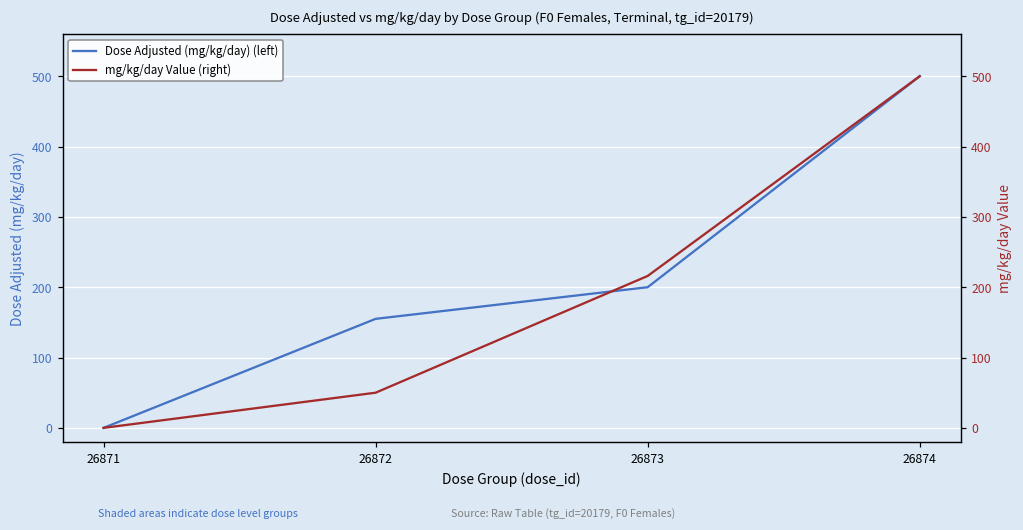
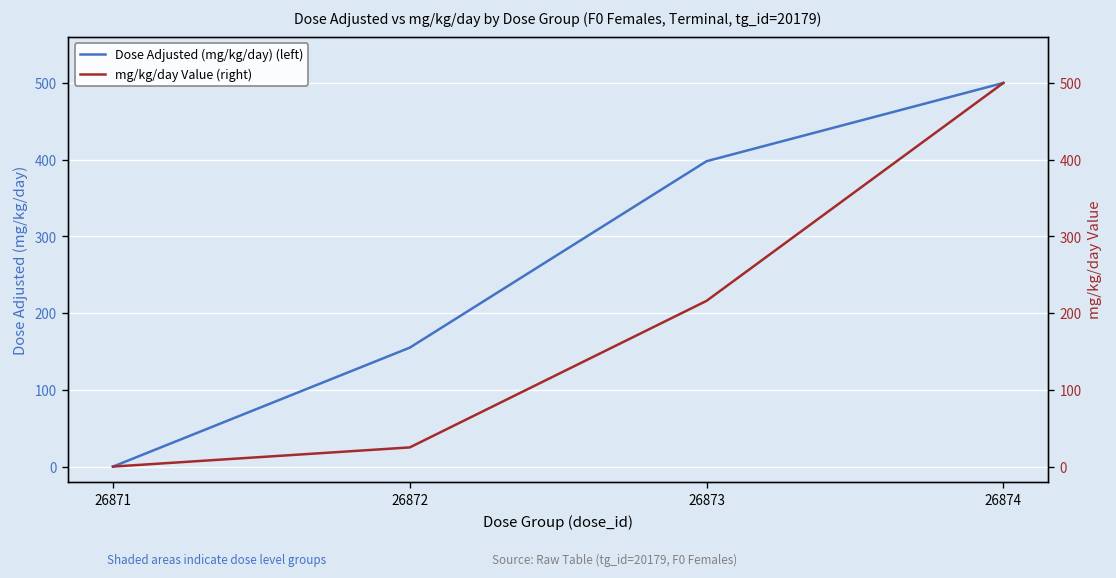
  {
    "Dose Adjusted (mg/kg/day) (left)": {
      "26871": 0,
      "26872": 160,
-     "26873": 200,
+     "26873": 400,
      "26874": 500
    },
    "mg/kg/day Value (right)": {
      "26871": 0,
-     "26872": 50,
+     "26872": 30,
      "26873": 220,
      "26874": 500
    }
  }
